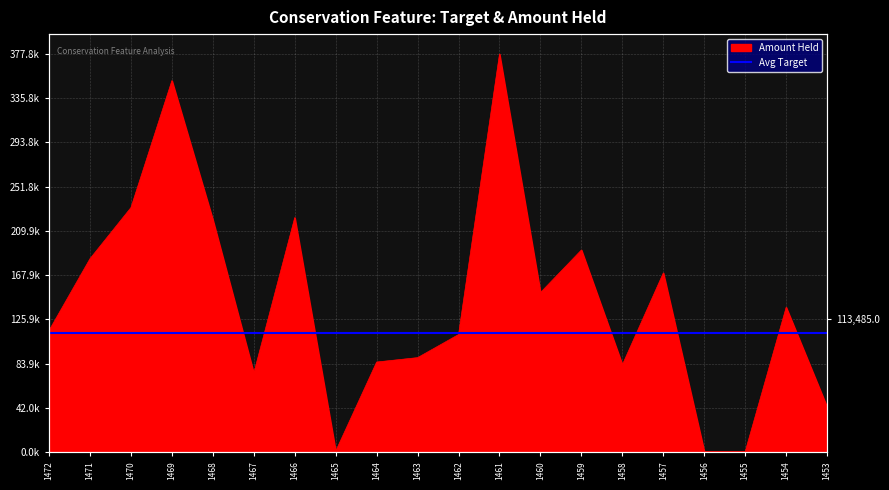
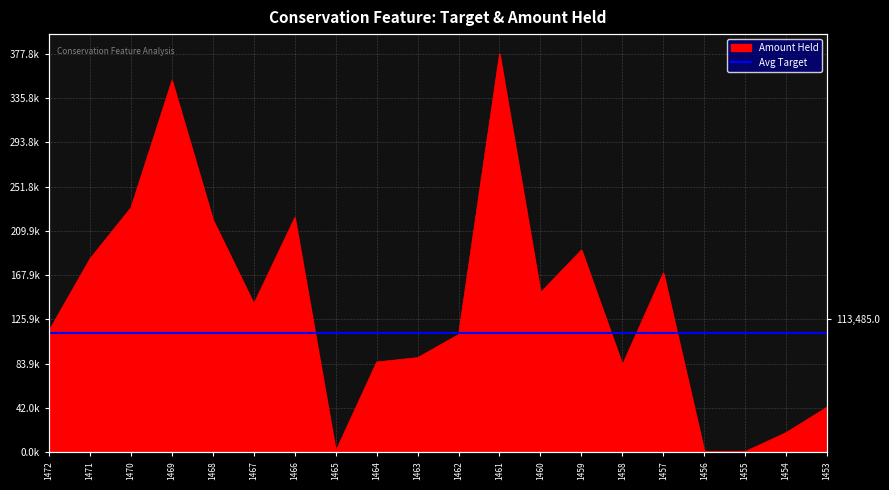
  {
    "1472": 115000,
    "1471": 184000,
    "1470": 232000,
    "1469": 353000,
    "1468": 220000,
-   "1467": 75000,
+   "1467": 141000,
    "1466": 223000,
    "1465": 1000,
    "1464": 85000,
    "1463": 90000,
    "1462": 112000,
    "1461": 378000,
    "1460": 151000,
    "1459": 192000,
    "1458": 83000,
    "1457": 170000,
    "1456": 1000,
    "1455": 1000,
-   "1454": 137000,
+   "1454": 19000,
    "1453": 43000
  }
